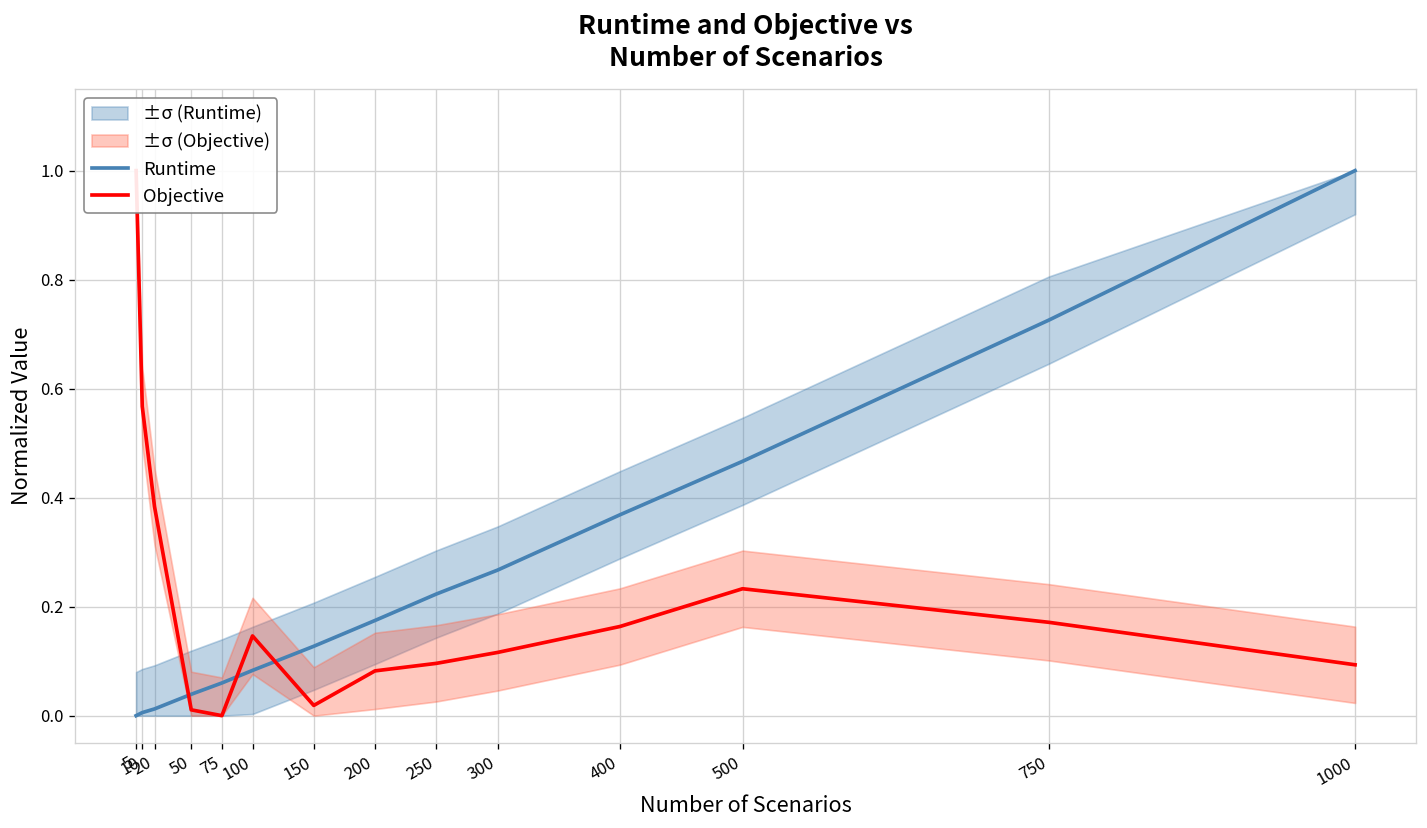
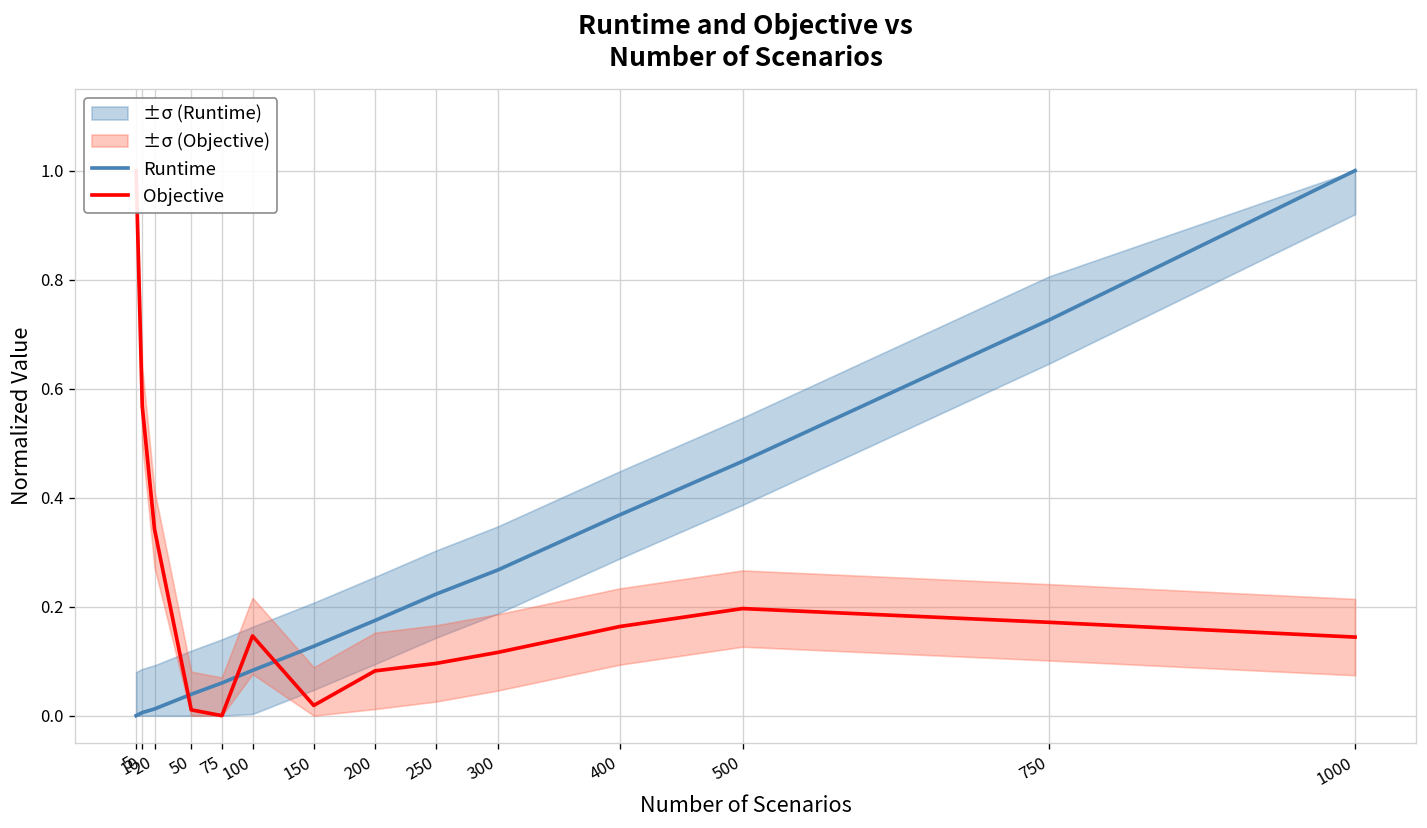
  {
    "Objective": {
      "10": 0.57,
-     "20": 0.38,
+     "20": 0.34,
      "50": 0.01,
      "75": 0.00,
      "100": 0.15,
      "150": 0.02,
      "200": 0.08,
      "250": 0.10,
      "300": 0.12,
      "400": 0.16,
-     "500": 0.23,
+     "500": 0.20,
      "750": 0.17,
-     "1000": 0.09
+     "1000": 0.14
    },
    "±σ (Objective)": {
      "50": 0.08,
      "75": 0.07,
      "150": 0.09
    }
  }
